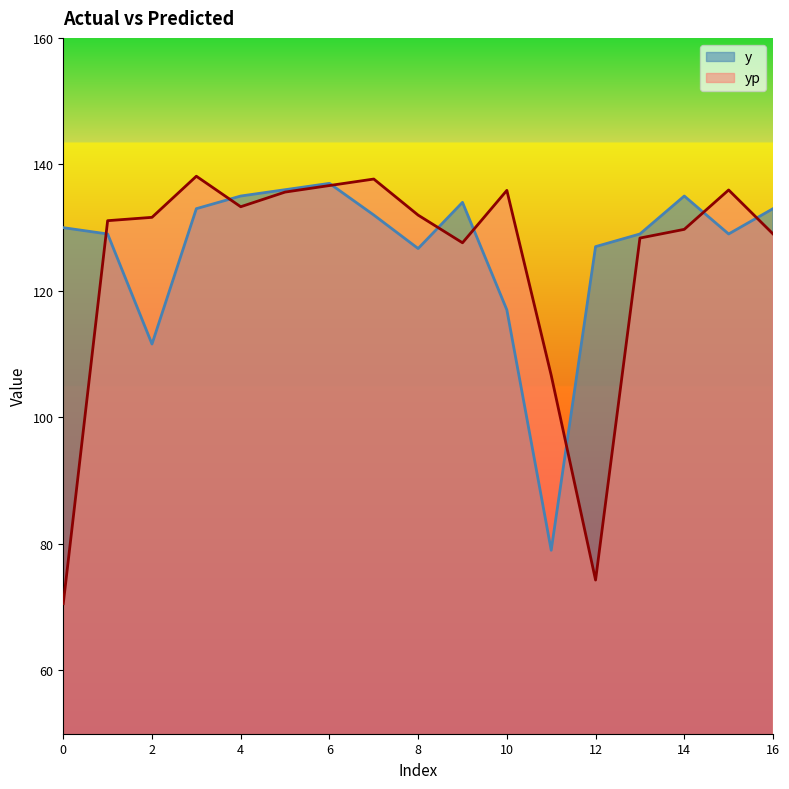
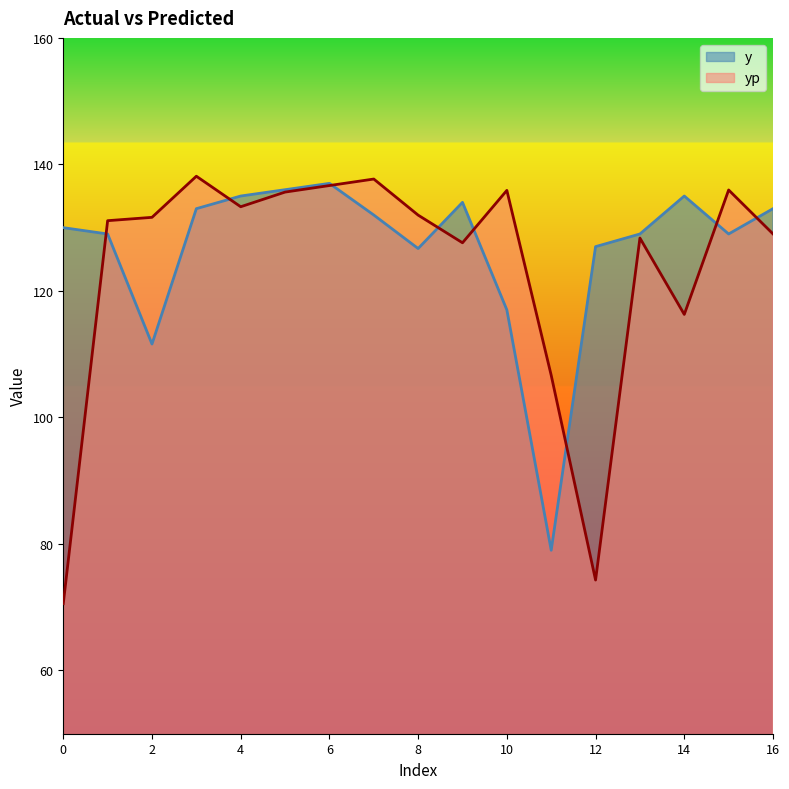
  {
    "y": {
      "0": 130,
      "2": 112,
      "4": 135,
      "8": 127,
      "10": 117,
      "12": 127,
      "14": 135,
      "16": 133
    },
    "yp": {
      "0": 71,
      "2": 132,
      "4": 133,
      "8": 132,
      "10": 136,
      "12": 74,
-     "14": 130,
+     "14": 116,
      "16": 129
    }
  }
